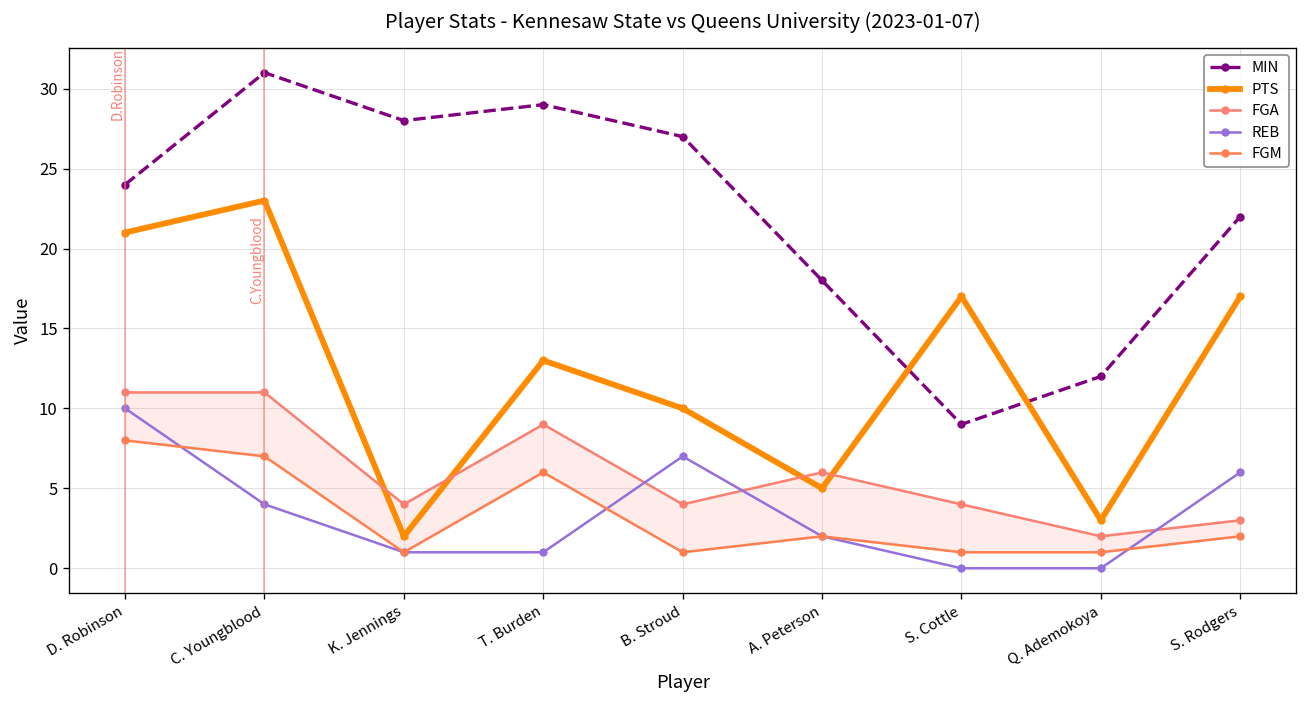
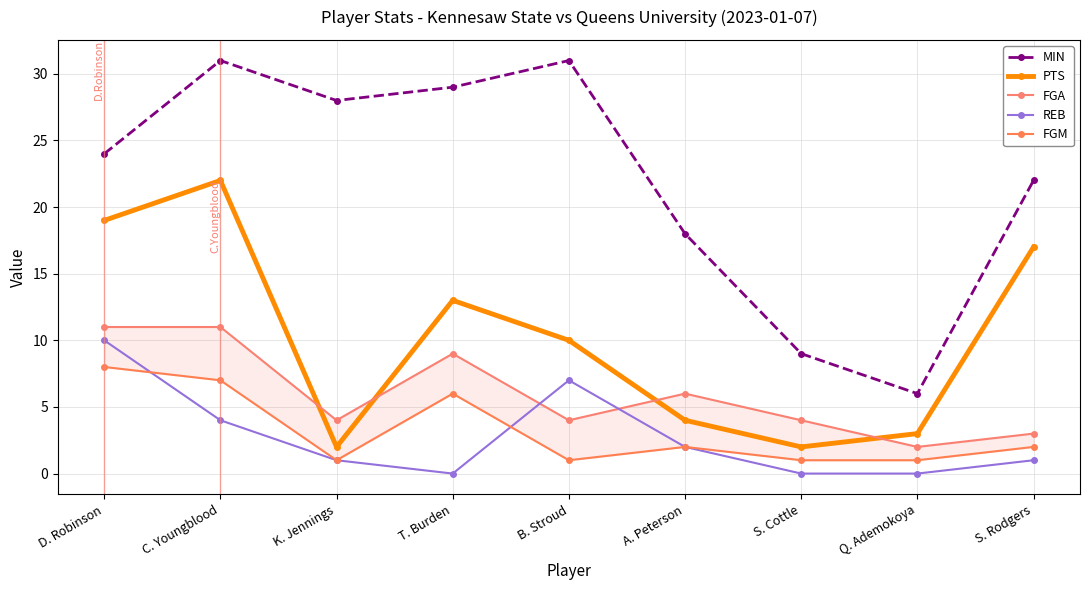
  {
    "MIN": {
      "D. Robinson": 24,
      "C. Youngblood": 31,
      "K. Jennings": 28,
      "T. Burden": 29,
-     "B. Stroud": 27,
+     "B. Stroud": 31,
      "A. Peterson": 18,
      "S. Cottle": 9,
-     "Q. Ademokoya": 12,
+     "Q. Ademokoya": 6,
      "S. Rodgers": 22
    },
    "PTS": {
-     "D. Robinson": 21,
-     "C. Youngblood": 23,
+     "D. Robinson": 19,
+     "C. Youngblood": 22,
      "K. Jennings": 2,
      "T. Burden": 13,
      "B. Stroud": 10,
-     "A. Peterson": 5,
-     "S. Cottle": 17,
+     "A. Peterson": 4,
+     "S. Cottle": 2,
      "Q. Ademokoya": 3,
      "S. Rodgers": 17
    },
    "REB": {
      "D. Robinson": 10,
      "C. Youngblood": 4,
-     "T. Burden": 1,
+     "T. Burden": 0,
      "B. Stroud": 7,
      "S. Cottle": 0,
      "Q. Ademokoya": 0,
-     "S. Rodgers": 6
+     "S. Rodgers": 1
    }
  }
